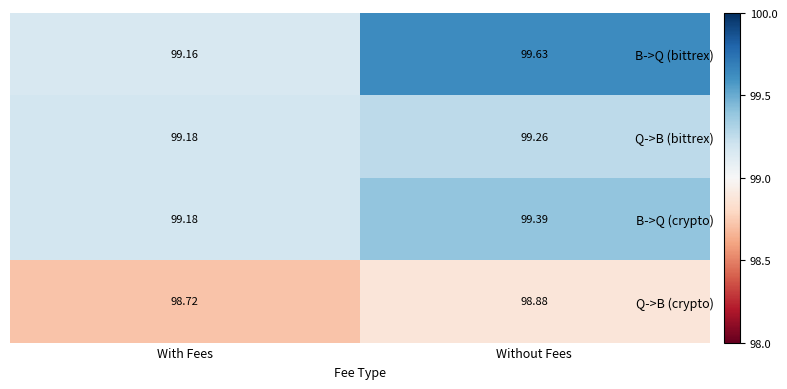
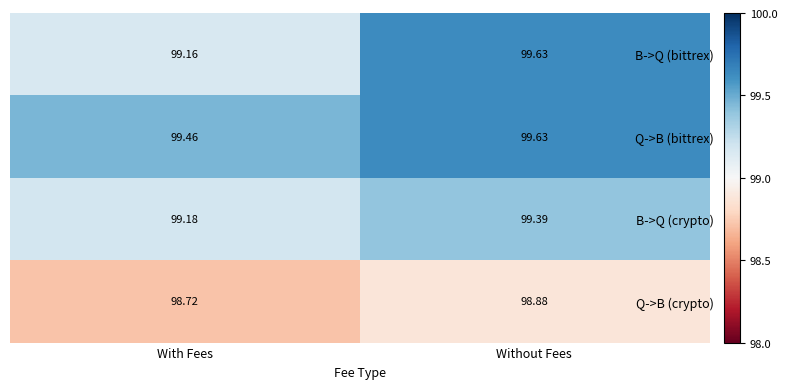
  {
    "B->Q (bittrex)": {
      "With Fees": 99.16,
      "Without Fees": 99.63
    },
    "Q->B (bittrex)": {
-     "With Fees": 99.18,
-     "Without Fees": 99.26
+     "With Fees": 99.46,
+     "Without Fees": 99.63
    },
    "B->Q (crypto)": {
      "With Fees": 99.18,
      "Without Fees": 99.39
    },
    "Q->B (crypto)": {
      "With Fees": 98.72,
      "Without Fees": 98.88
    }
  }
